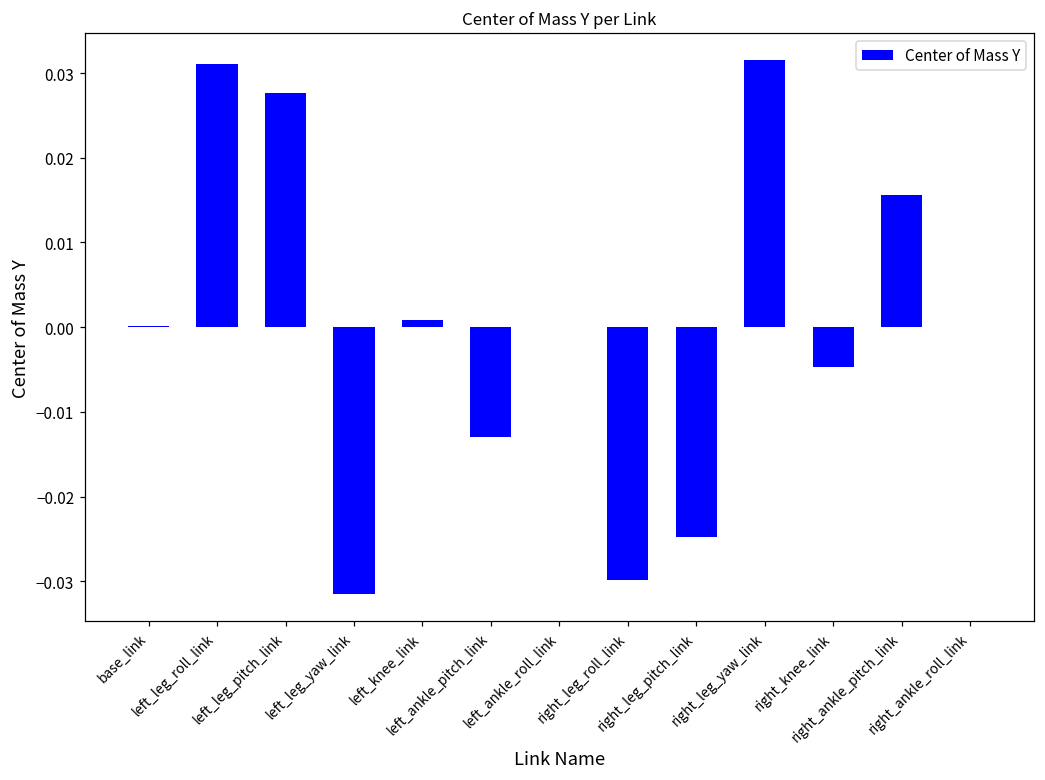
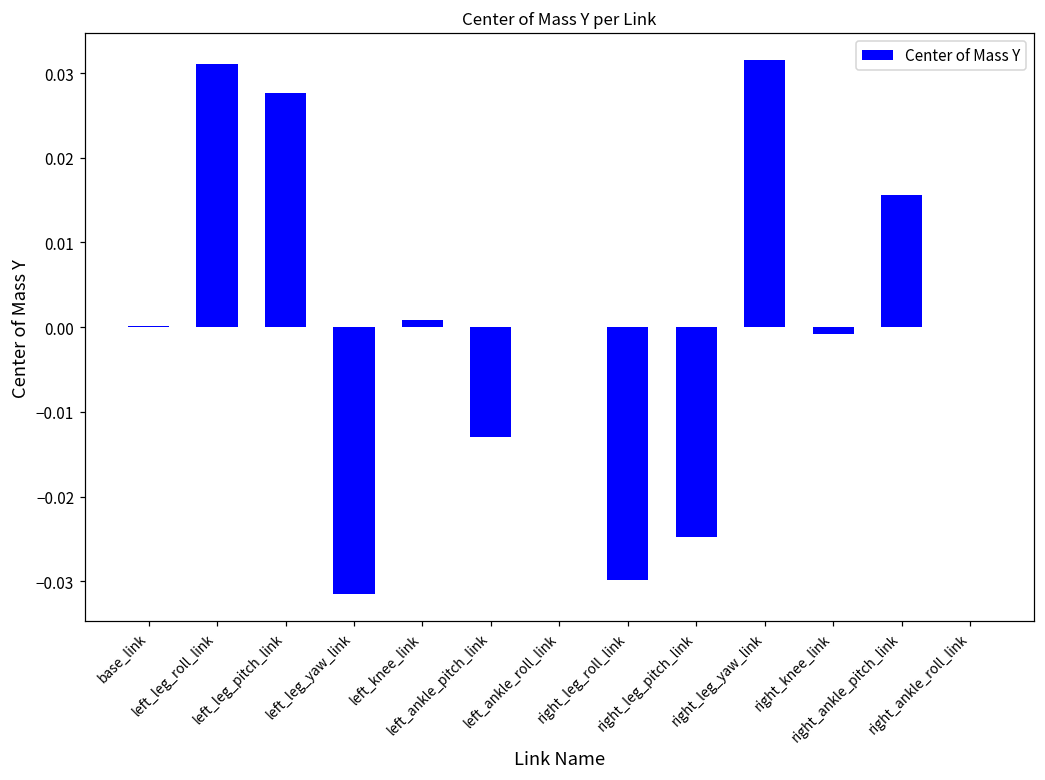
  {
    "left_leg_roll_link": 0.031,
    "left_leg_pitch_link": 0.028,
    "left_leg_yaw_link": -0.032,
    "left_knee_link": 0.001,
    "left_ankle_pitch_link": -0.013,
    "right_leg_roll_link": -0.030,
    "right_leg_pitch_link": -0.025,
    "right_leg_yaw_link": 0.032,
-   "right_knee_link": -0.005,
+   "right_knee_link": -0.001,
    "right_ankle_pitch_link": 0.016
  }
